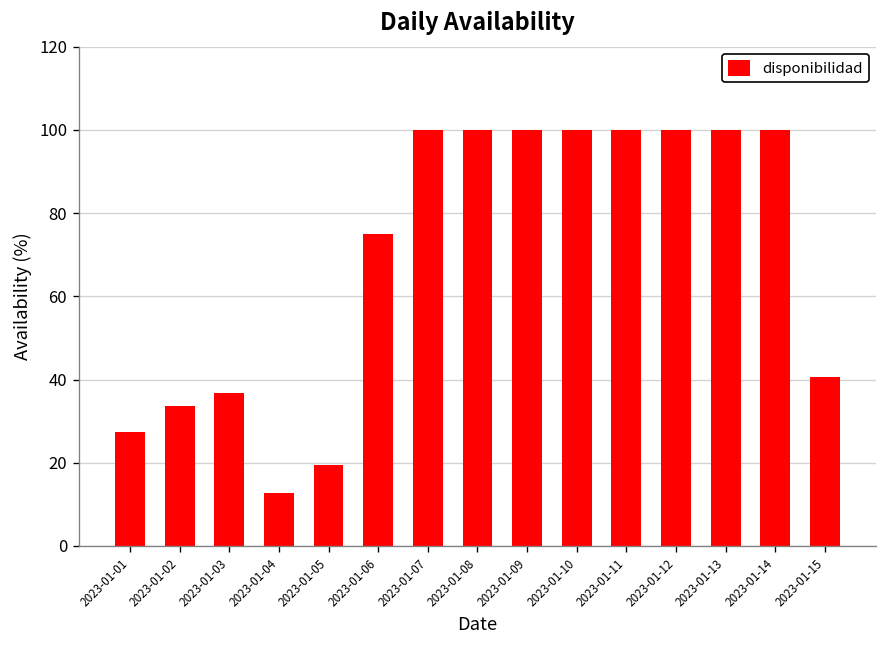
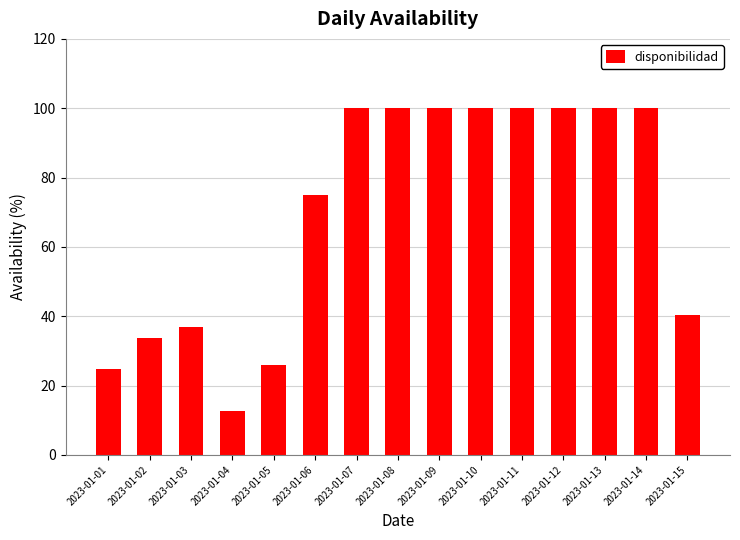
  {
-   "2023-01-01": 27,
+   "2023-01-01": 25,
    "2023-01-02": 34,
    "2023-01-03": 37,
    "2023-01-04": 13,
-   "2023-01-05": 19,
+   "2023-01-05": 26,
    "2023-01-06": 75,
    "2023-01-07": 100,
    "2023-01-08": 100,
    "2023-01-09": 100,
    "2023-01-10": 100,
    "2023-01-11": 100,
    "2023-01-12": 100,
    "2023-01-13": 100,
    "2023-01-14": 100,
    "2023-01-15": 41
  }
